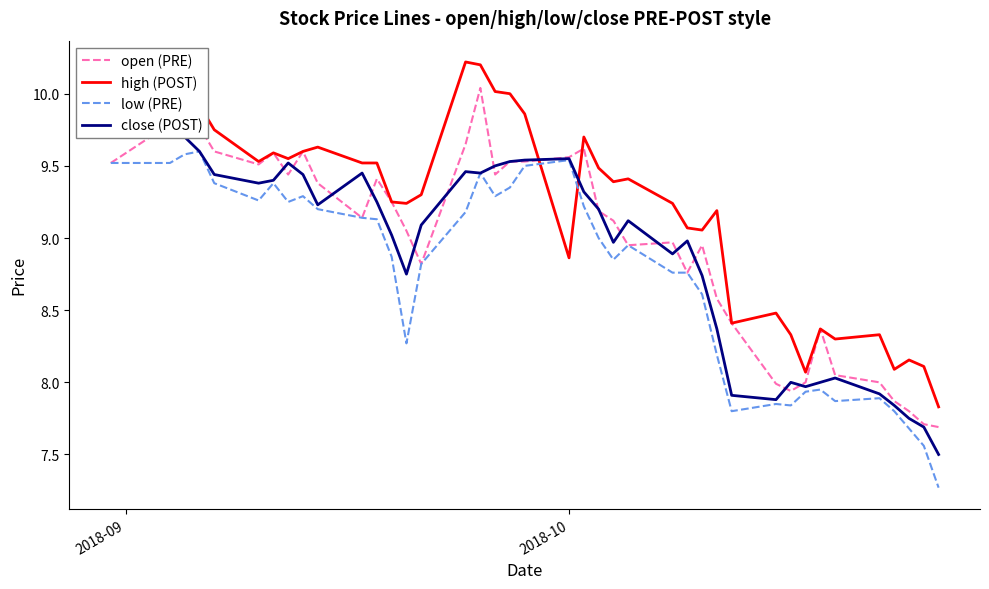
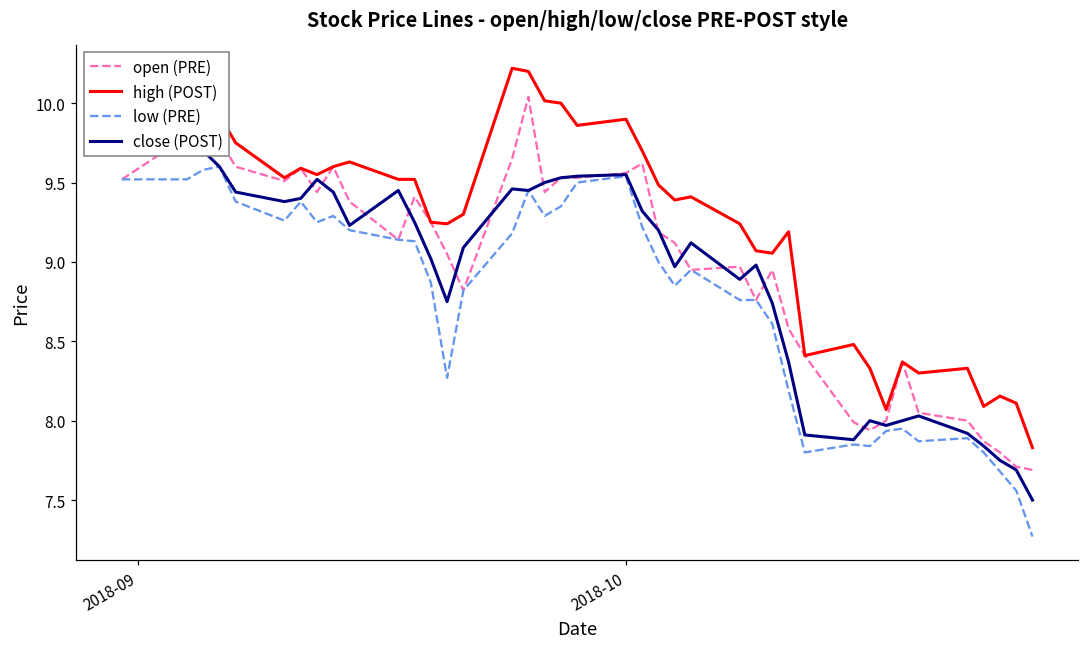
  {
    "high (POST)": {
-     "2018-10": 8.86
+     "2018-10": 9.90
    }
  }
